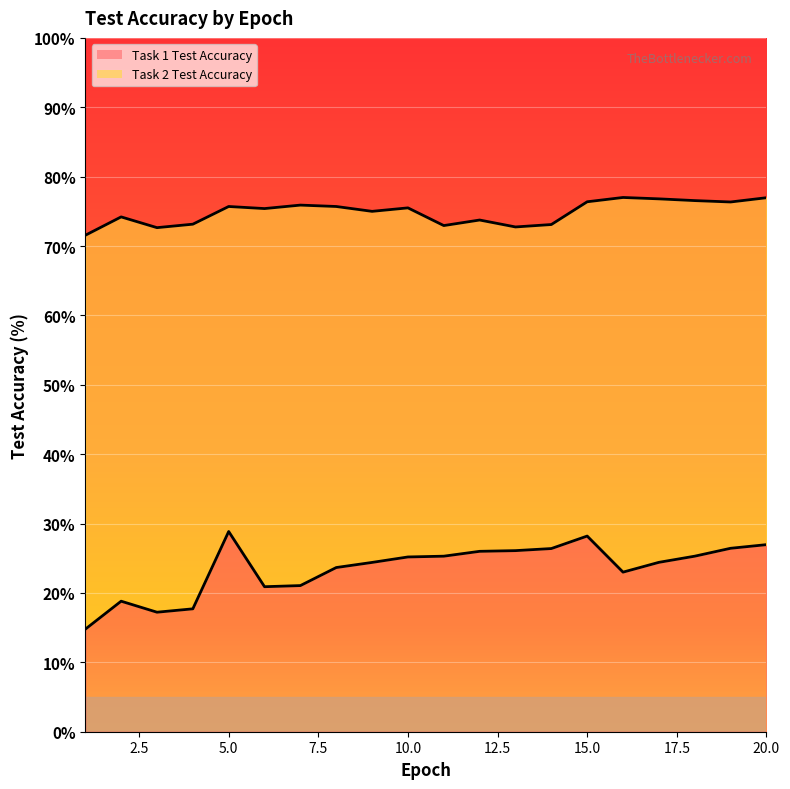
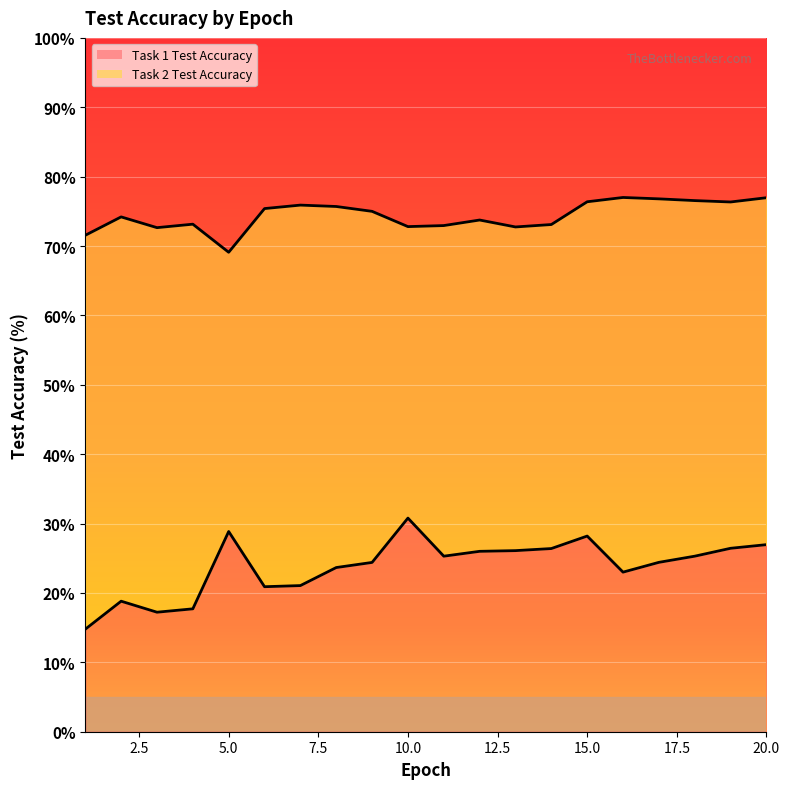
  {
    "Task 1 Test Accuracy": {
      "5.0": "29%",
-     "10.0": "25%",
+     "10.0": "31%",
      "15.0": "28%",
      "20.0": "27%"
    },
    "Task 2 Test Accuracy": {
-     "5.0": "76%",
-     "10.0": "76%",
+     "5.0": "69%",
+     "10.0": "73%",
      "15.0": "76%",
      "20.0": "77%"
    }
  }
